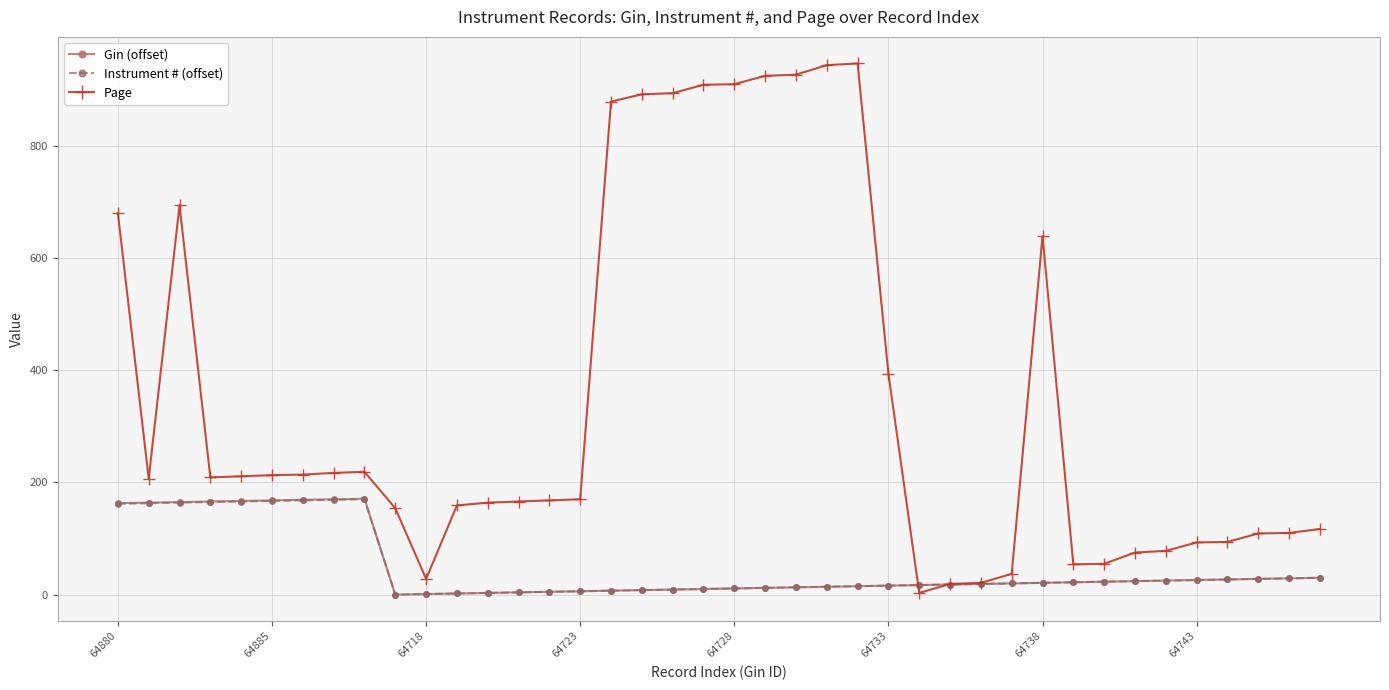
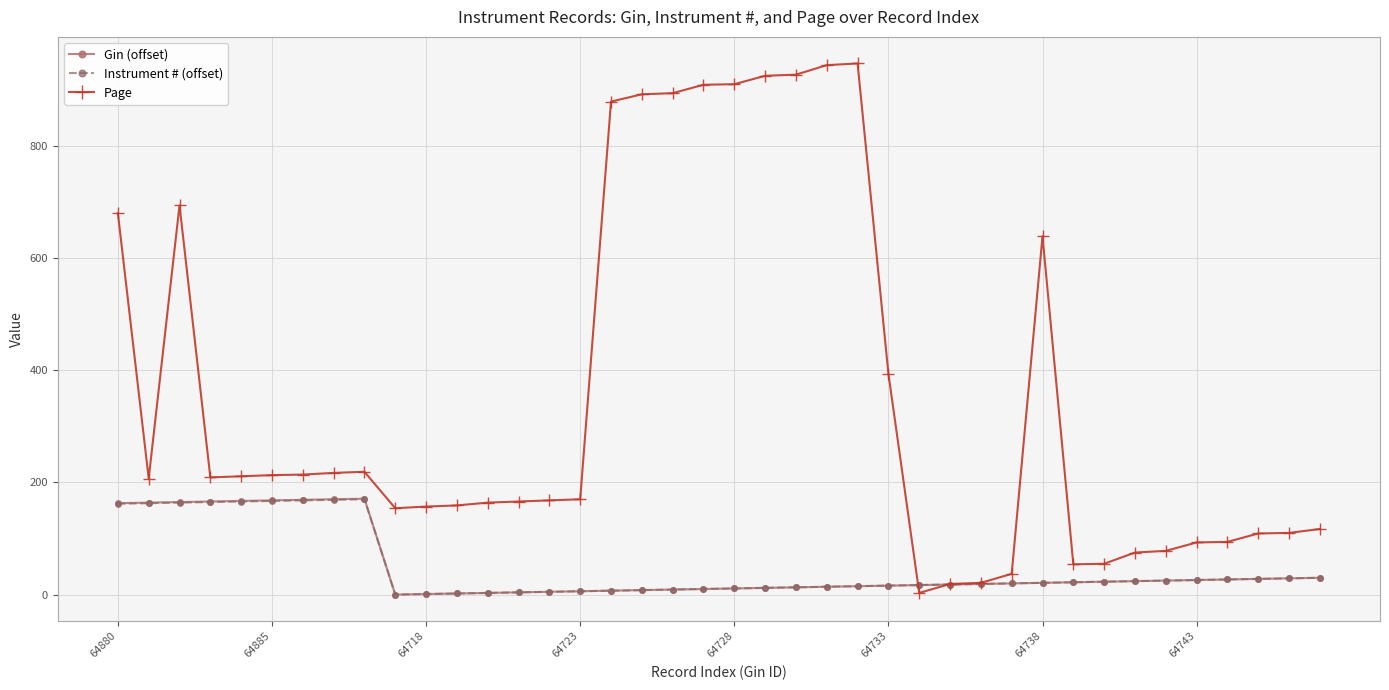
  {
    "Page": {
      "64880": 680,
      "64885": 210,
-     "64718": 30,
+     "64718": 160,
      "64723": 170,
      "64728": 910,
      "64733": 390,
      "64738": 640,
      "64743": 90
    }
  }
